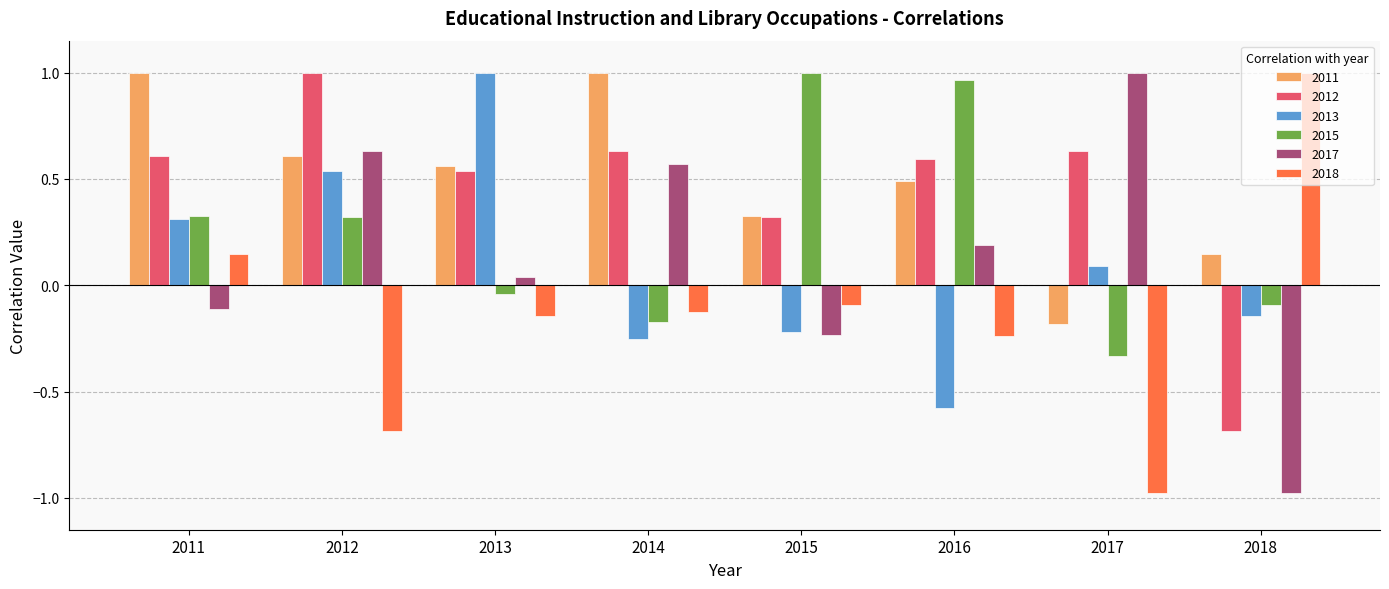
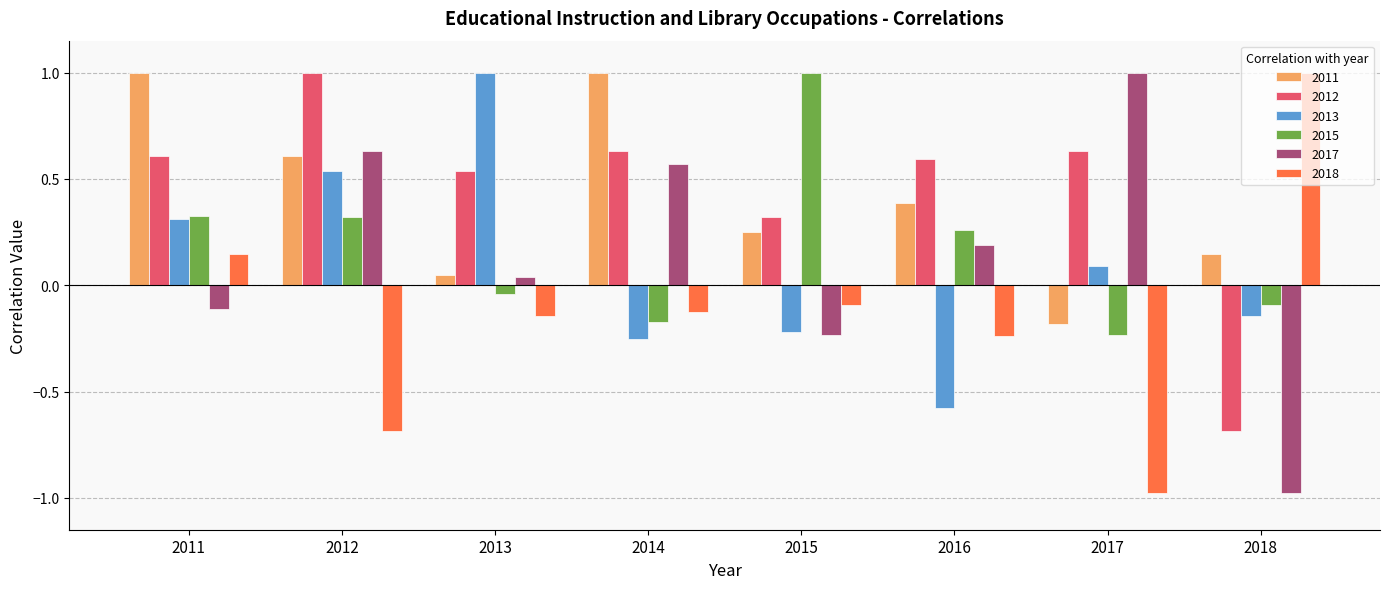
  {
    "2011": {
      "2011": 1.00,
      "2012": 0.61,
-     "2013": 0.56,
+     "2013": 0.05,
      "2014": 1.00,
-     "2015": 0.33,
-     "2016": 0.49,
+     "2015": 0.25,
+     "2016": 0.39,
      "2017": -0.18,
      "2018": 0.15
    },
    "2013": {
      "2011": 0.31,
      "2012": 0.54,
      "2013": 1.00,
      "2014": -0.25,
      "2015": -0.22,
      "2016": -0.58,
      "2017": 0.09,
      "2018": -0.14
    },
    "2015": {
      "2011": 0.33,
      "2012": 0.32,
      "2013": -0.04,
      "2014": -0.17,
      "2015": 1.00,
-     "2016": 0.96,
-     "2017": -0.33,
+     "2016": 0.26,
+     "2017": -0.23,
      "2018": -0.09
    },
    "2017": {
      "2011": -0.11,
      "2012": 0.63,
      "2013": 0.04,
      "2014": 0.57,
      "2015": -0.23,
      "2016": 0.19,
      "2017": 1.00,
      "2018": -0.98
    }
  }
